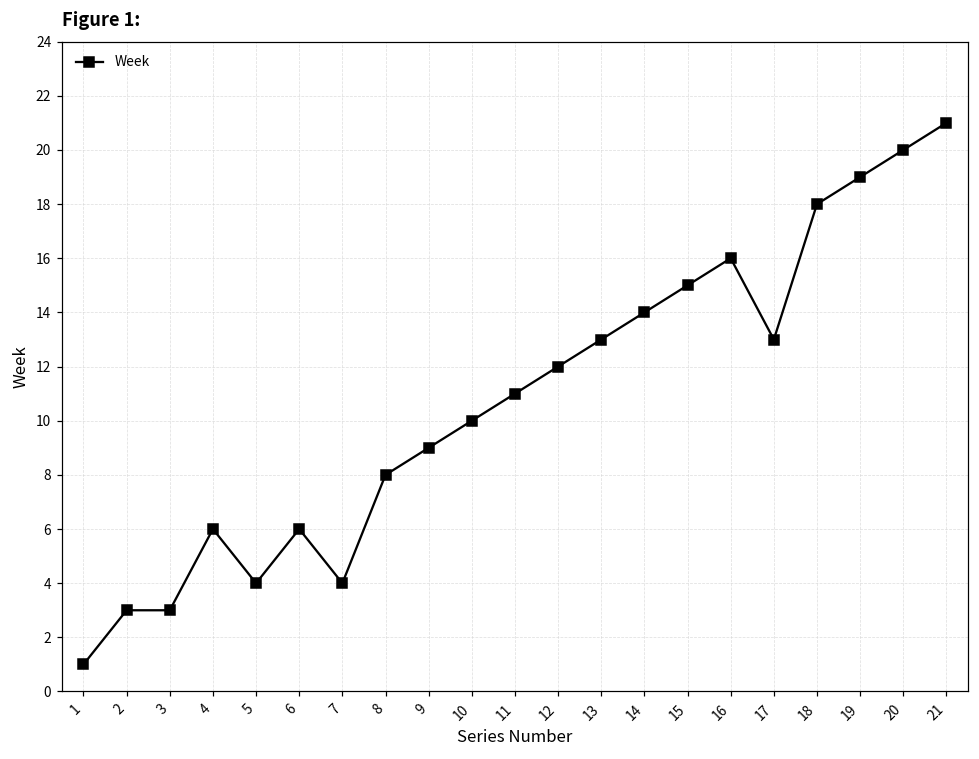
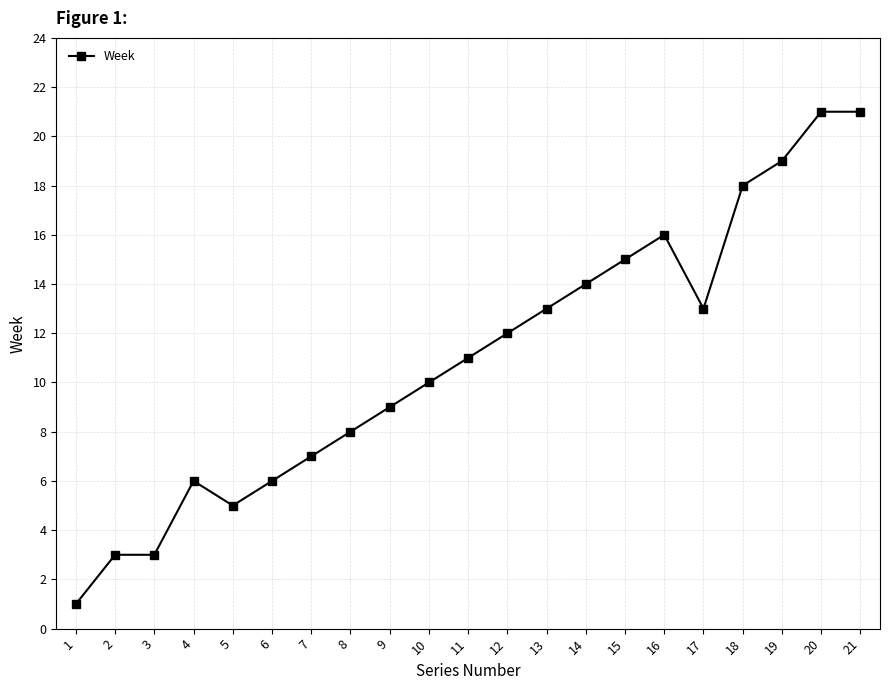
  {
    "1": 1,
    "2": 3,
    "3": 3,
    "4": 6,
-   "5": 4,
+   "5": 5,
    "6": 6,
-   "7": 4,
+   "7": 7,
    "8": 8,
    "9": 9,
    "10": 10,
    "11": 11,
    "12": 12,
    "13": 13,
    "14": 14,
    "15": 15,
    "16": 16,
    "17": 13,
    "18": 18,
    "19": 19,
-   "20": 20,
+   "20": 21,
    "21": 21
  }
